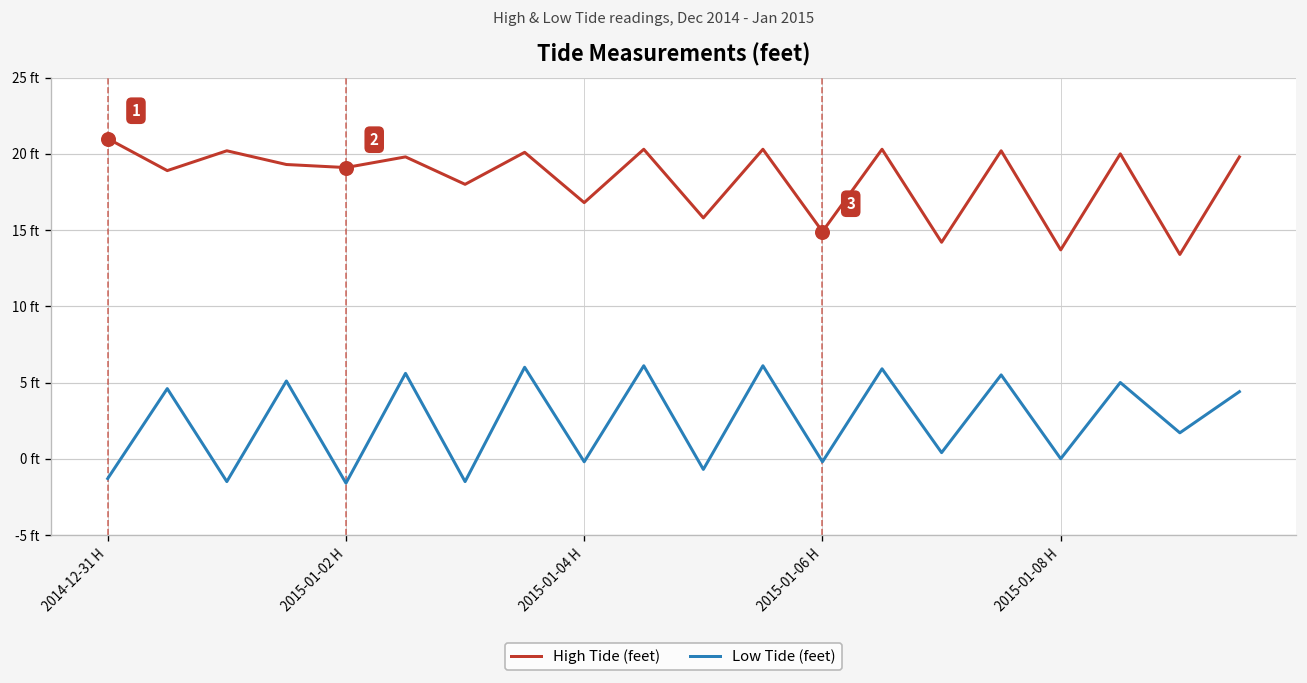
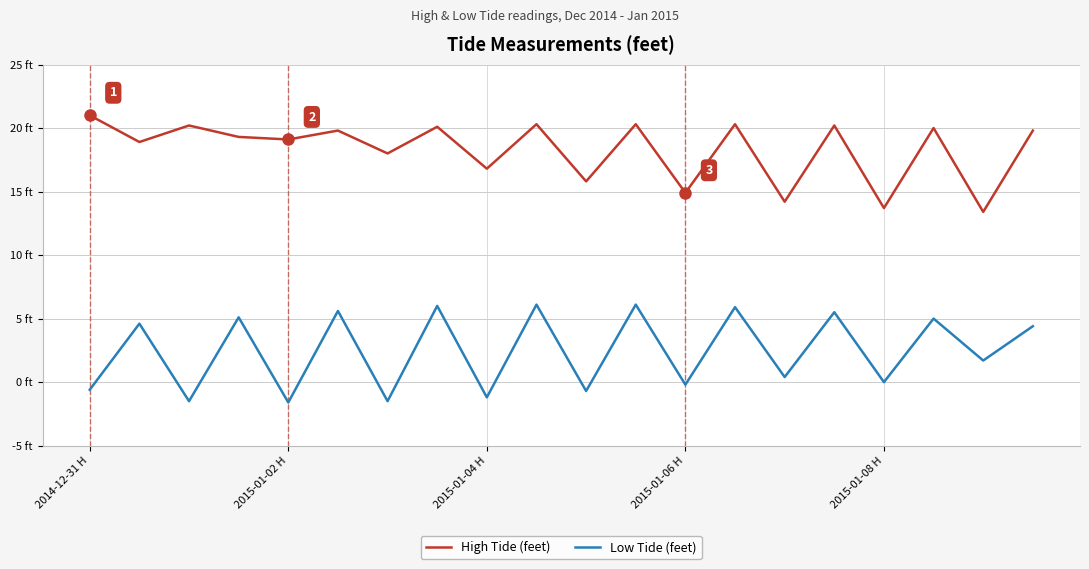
  {
    "Low Tide (feet)": {
-     "2014-12-31 H": "-1.3 ft",
+     "2014-12-31 H": "-0.6 ft",
      "2015-01-02 H": "-1.6 ft",
-     "2015-01-04 H": "-0.2 ft",
+     "2015-01-04 H": "-1.2 ft",
      "2015-01-06 H": "-0.2 ft",
      "2015-01-08 H": "0.0 ft"
    }
  }
